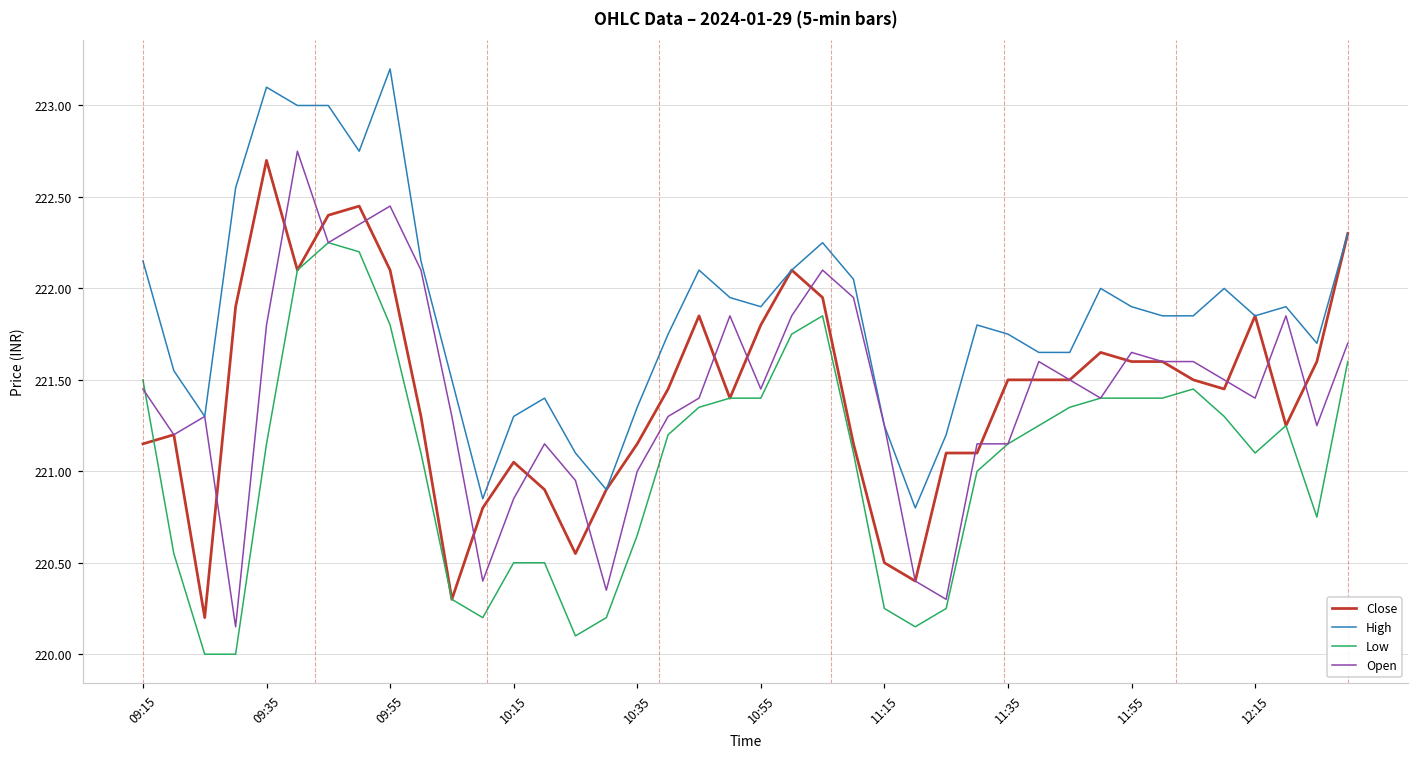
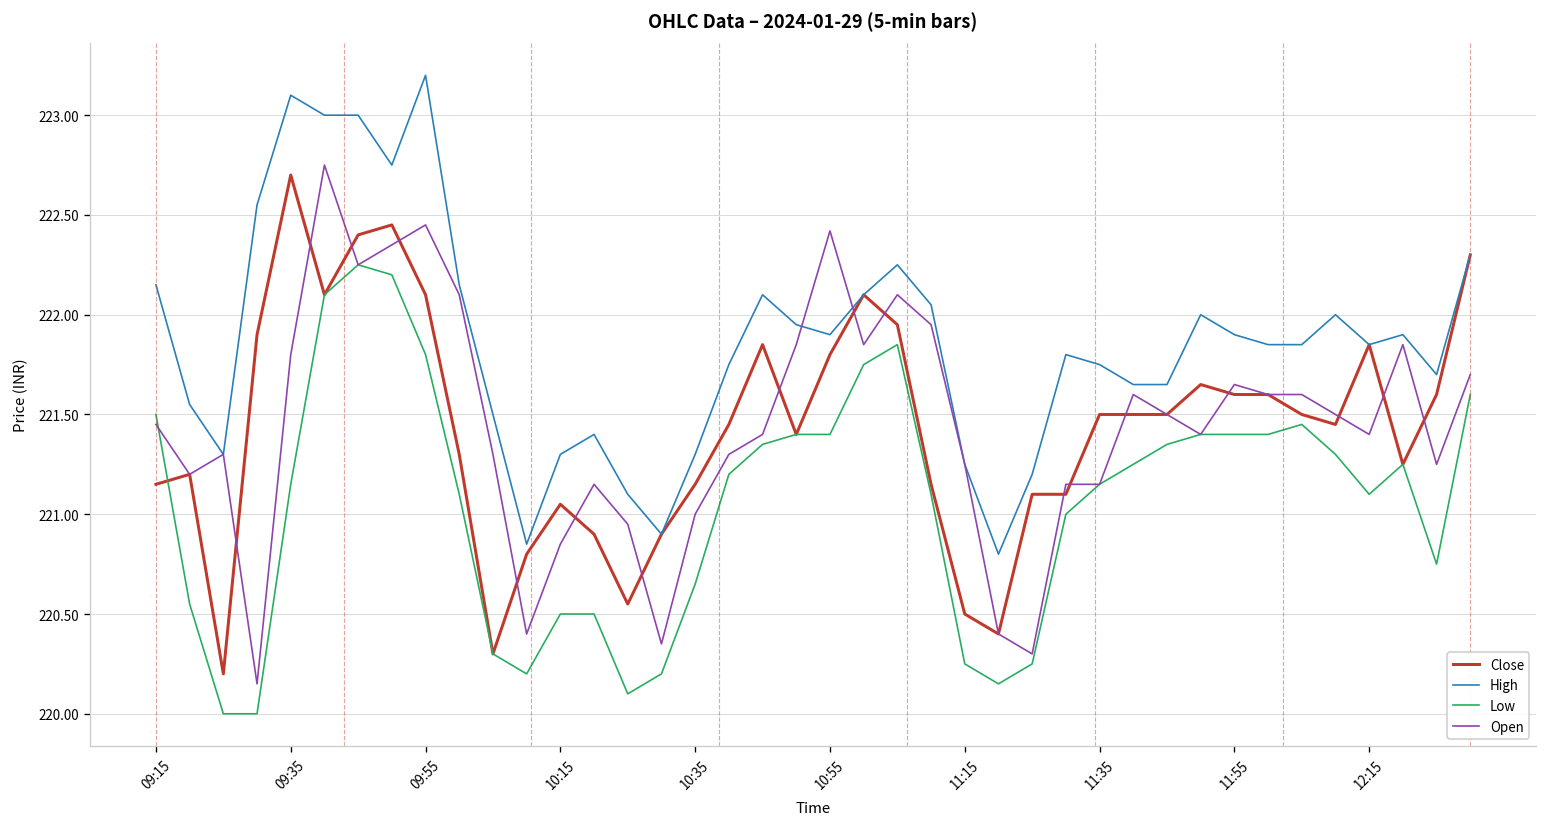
  {
    "Close": {
      "09:15": 221.15,
      "09:35": 222.70,
      "09:55": 222.10,
      "10:15": 221.05,
      "10:35": 221.15,
      "10:55": 221.80,
      "11:15": 220.50,
      "11:35": 221.50,
      "11:55": 221.60
    },
    "High": {
      "09:15": 222.15,
      "09:35": 223.10,
      "09:55": 223.20,
      "10:15": 221.30,
-     "10:35": 221.35,
+     "10:35": 221.30,
      "10:55": 221.90,
      "11:35": 221.75,
      "11:55": 221.90
    },
    "Low": {
      "09:15": 221.50,
      "09:35": 221.15,
      "09:55": 221.80,
      "10:15": 220.50,
      "10:35": 220.65,
      "10:55": 221.40,
      "11:15": 220.25,
      "11:55": 221.40,
      "12:15": 221.10
    },
    "Open": {
      "09:15": 221.45,
      "09:35": 221.80,
      "09:55": 222.45,
      "10:15": 220.85,
      "10:35": 221.00,
-     "10:55": 221.45,
+     "10:55": 222.42,
      "11:55": 221.65,
      "12:15": 221.40
    }
  }
